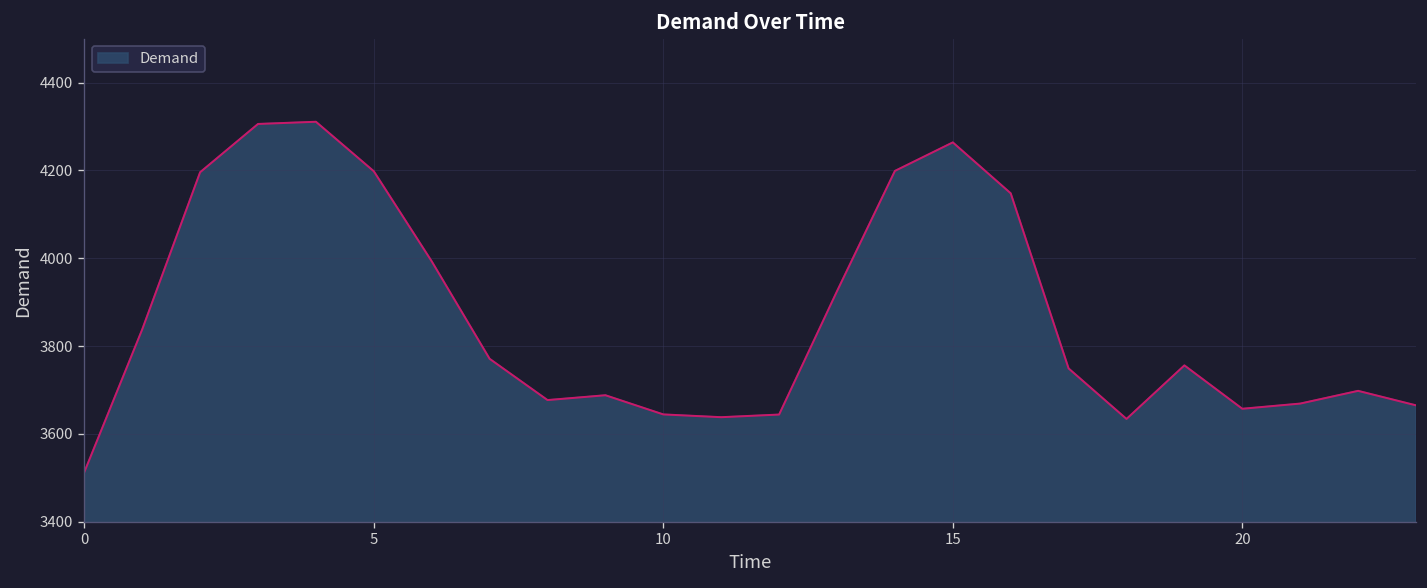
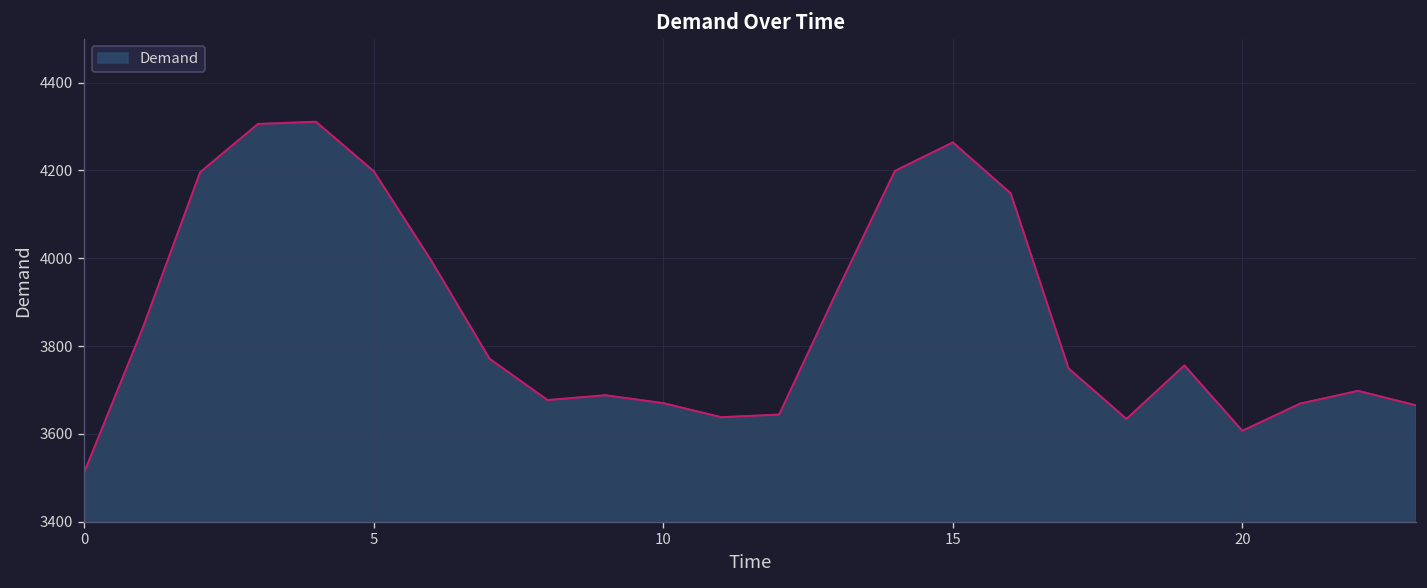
  {
    "0": 3510,
    "5": 4200,
-   "10": 3640,
+   "10": 3670,
    "15": 4260,
-   "20": 3660
+   "20": 3610
  }
